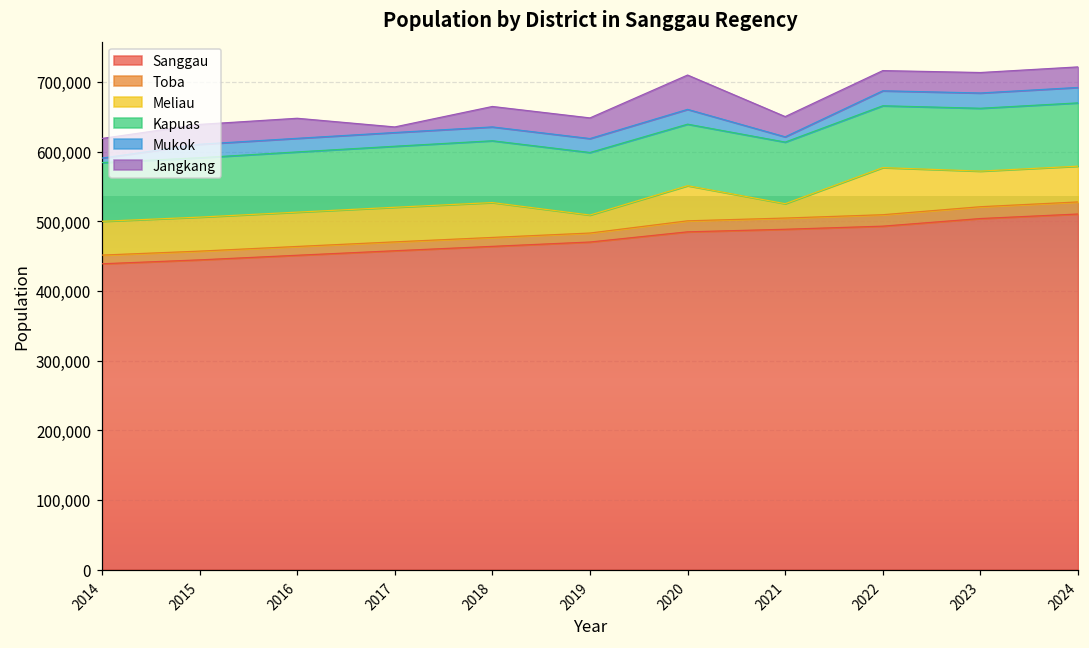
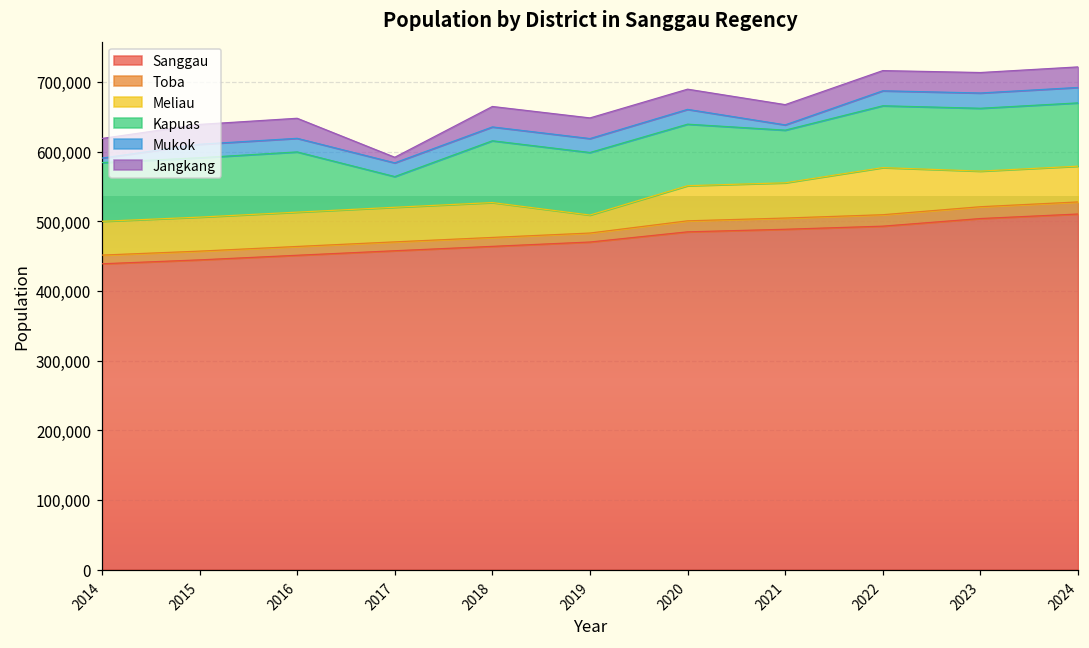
  {
    "Meliau": {
      "2014": "50,000",
      "2015": "50,000",
      "2016": "50,000",
      "2017": "50,000",
      "2018": "50,000",
      "2019": "30,000",
      "2020": "50,000",
-     "2021": "20,000",
+     "2021": "50,000",
      "2022": "70,000",
      "2023": "50,000",
      "2024": "50,000"
    },
    "Kapuas": {
      "2014": "80,000",
      "2016": "90,000",
-     "2017": "90,000",
+     "2017": "40,000",
      "2018": "90,000",
      "2019": "90,000",
      "2020": "90,000",
-     "2021": "90,000",
+     "2021": "80,000",
      "2022": "90,000",
      "2023": "90,000",
      "2024": "90,000"
    },
    "Mukok": {
      "2014": "10,000",
      "2016": "20,000",
      "2017": "20,000",
      "2018": "20,000",
      "2019": "20,000",
      "2020": "20,000",
      "2021": "10,000",
      "2022": "20,000",
      "2023": "20,000",
      "2024": "20,000"
    },
    "Jangkang": {
      "2014": "30,000",
      "2016": "30,000",
      "2017": "10,000",
      "2018": "30,000",
      "2019": "30,000",
-     "2020": "50,000",
+     "2020": "30,000",
      "2021": "30,000",
      "2022": "30,000",
      "2023": "30,000",
      "2024": "30,000"
    }
  }
